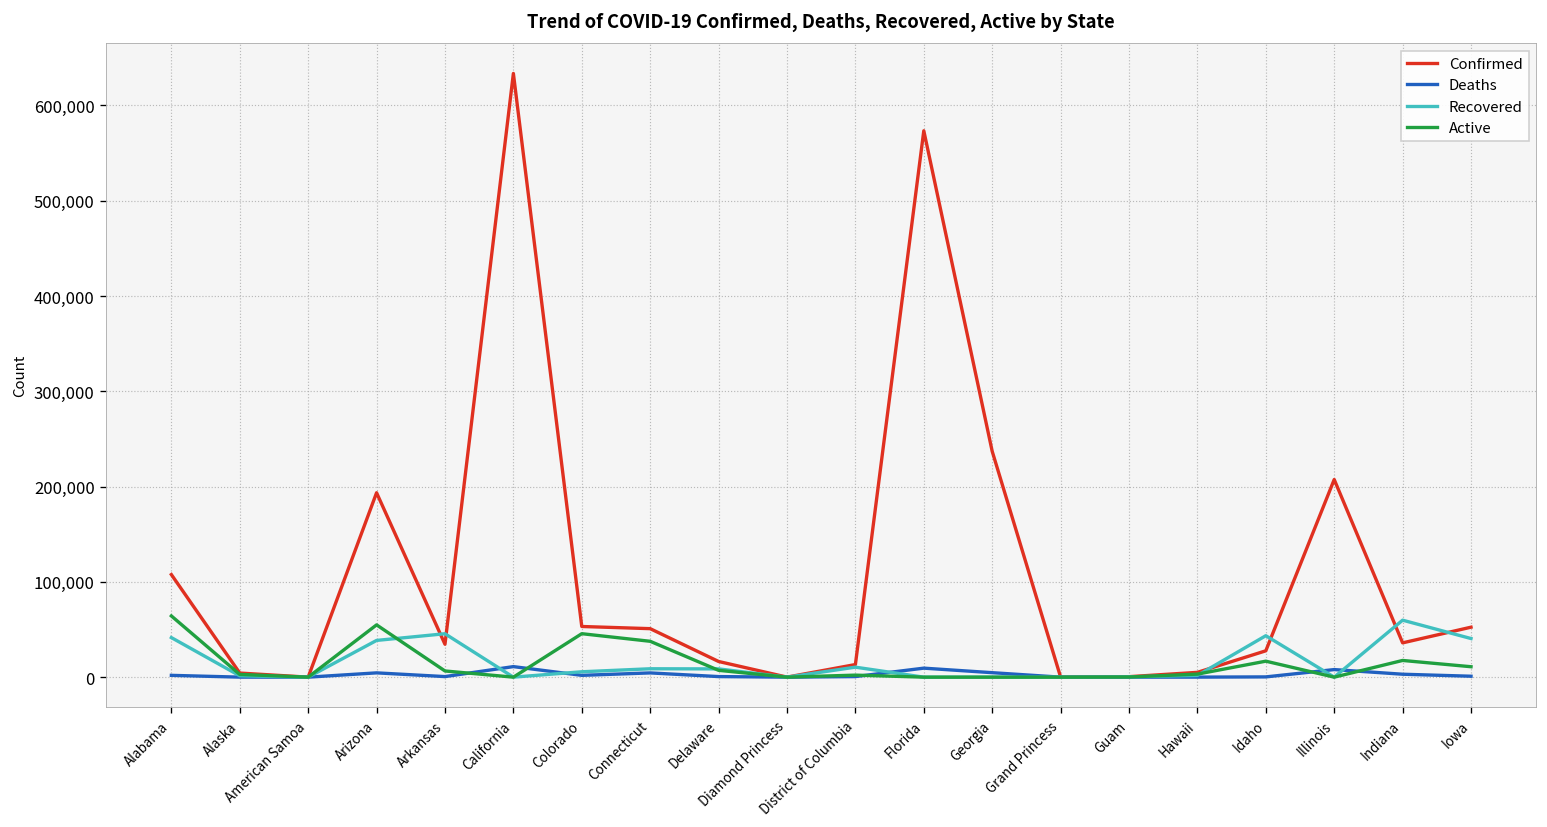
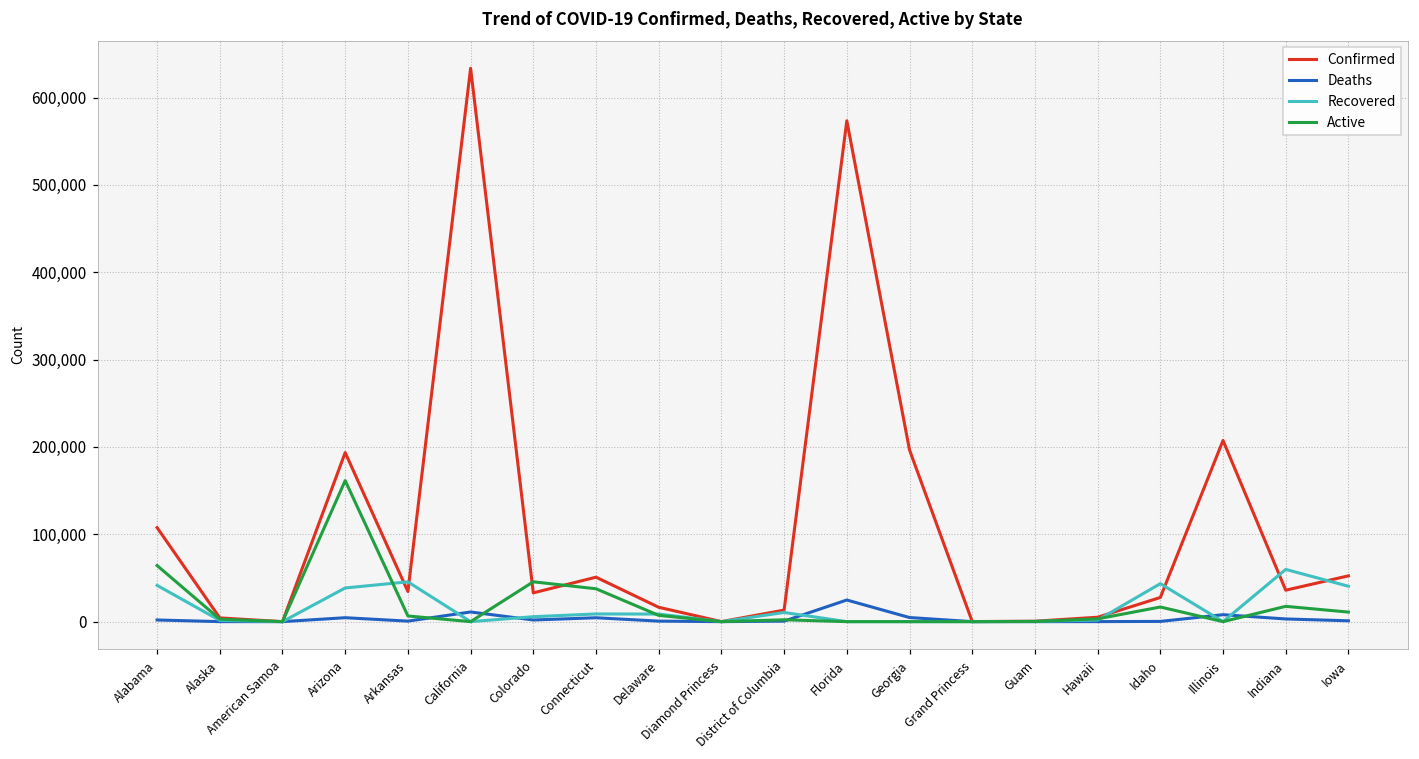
  {
    "Confirmed": {
      "Alabama": "110,000",
      "Arizona": "190,000",
      "Arkansas": "30,000",
      "California": "630,000",
-     "Colorado": "50,000",
+     "Colorado": "30,000",
      "Connecticut": "50,000",
      "Delaware": "20,000",
      "Florida": "570,000",
-     "Georgia": "240,000",
+     "Georgia": "200,000",
      "Idaho": "30,000",
      "Illinois": "210,000",
      "Indiana": "40,000",
      "Iowa": "50,000"
    },
    "Deaths": {
      "Alabama": "0",
      "Arizona": "0",
      "Arkansas": "0",
      "California": "10,000",
      "Colorado": "0",
      "Connecticut": "0",
      "Delaware": "0",
-     "Florida": "10,000",
+     "Florida": "20,000",
      "Georgia": "0",
      "Idaho": "0",
      "Illinois": "10,000",
      "Indiana": "0",
      "Iowa": "0"
    },
    "Recovered": {
      "Alabama": "40,000",
      "Arizona": "40,000",
      "Arkansas": "50,000",
      "Colorado": "10,000",
      "Connecticut": "10,000",
      "Idaho": "40,000",
      "Indiana": "60,000",
      "Iowa": "40,000"
    },
    "Active": {
      "Alabama": "60,000",
-     "Arizona": "50,000",
+     "Arizona": "160,000",
      "Arkansas": "10,000",
      "Colorado": "50,000",
      "Connecticut": "40,000",
      "Idaho": "20,000",
      "Indiana": "20,000",
      "Iowa": "10,000"
    }
  }
